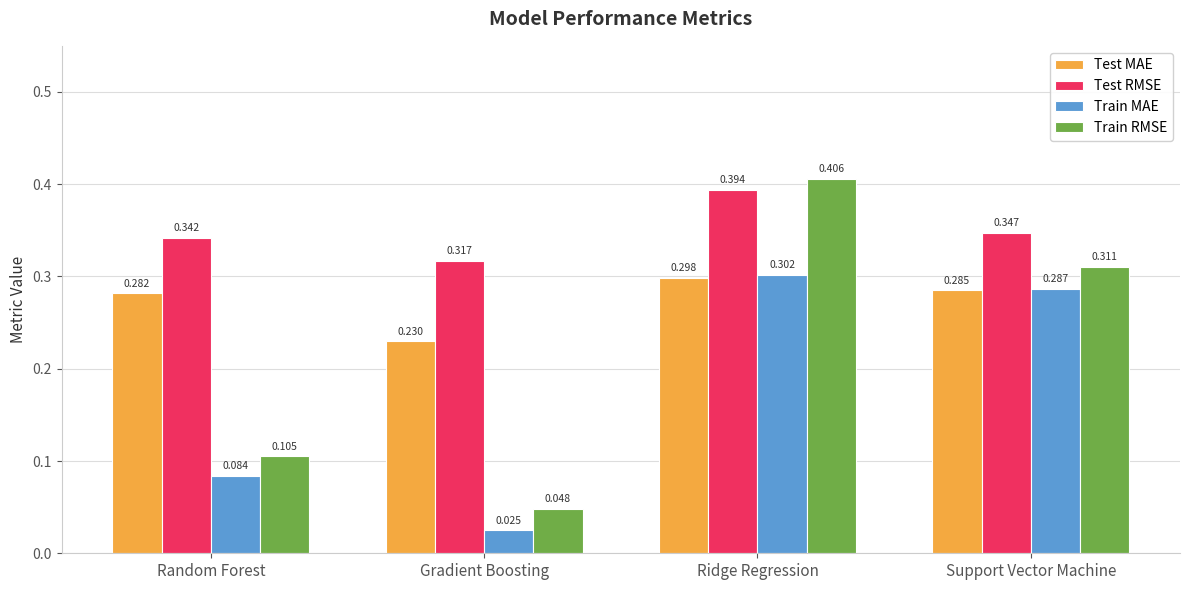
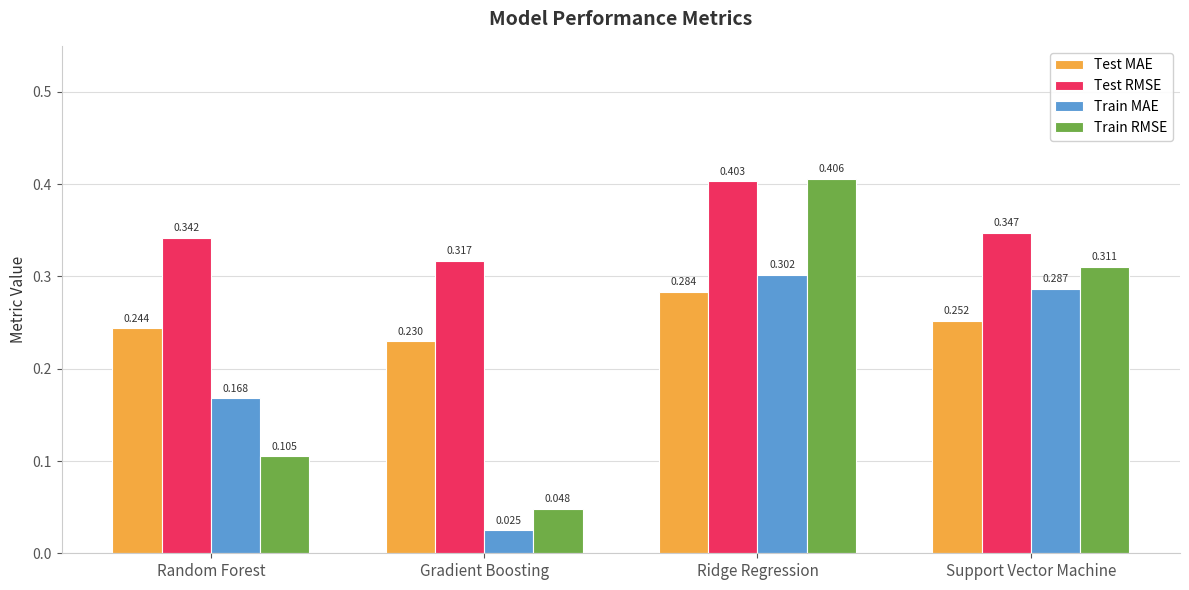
  {
    "Test MAE": {
-     "Random Forest": 0.282,
+     "Random Forest": 0.244,
      "Gradient Boosting": 0.230,
-     "Ridge Regression": 0.298,
-     "Support Vector Machine": 0.285
+     "Ridge Regression": 0.284,
+     "Support Vector Machine": 0.252
    },
    "Test RMSE": {
      "Random Forest": 0.342,
      "Gradient Boosting": 0.317,
-     "Ridge Regression": 0.394,
+     "Ridge Regression": 0.403,
      "Support Vector Machine": 0.347
    },
    "Train MAE": {
-     "Random Forest": 0.084,
+     "Random Forest": 0.168,
      "Gradient Boosting": 0.025,
      "Ridge Regression": 0.302,
      "Support Vector Machine": 0.287
    },
    "Train RMSE": {
      "Random Forest": 0.105,
      "Gradient Boosting": 0.048,
      "Ridge Regression": 0.406,
      "Support Vector Machine": 0.311
    }
  }
